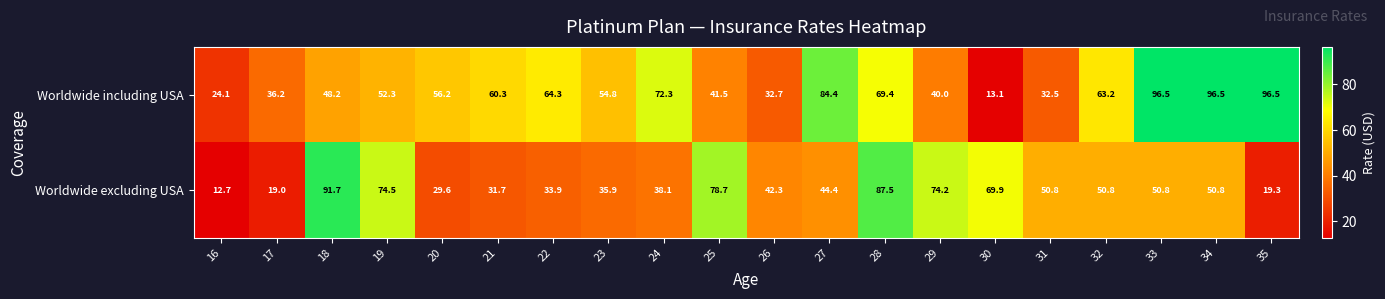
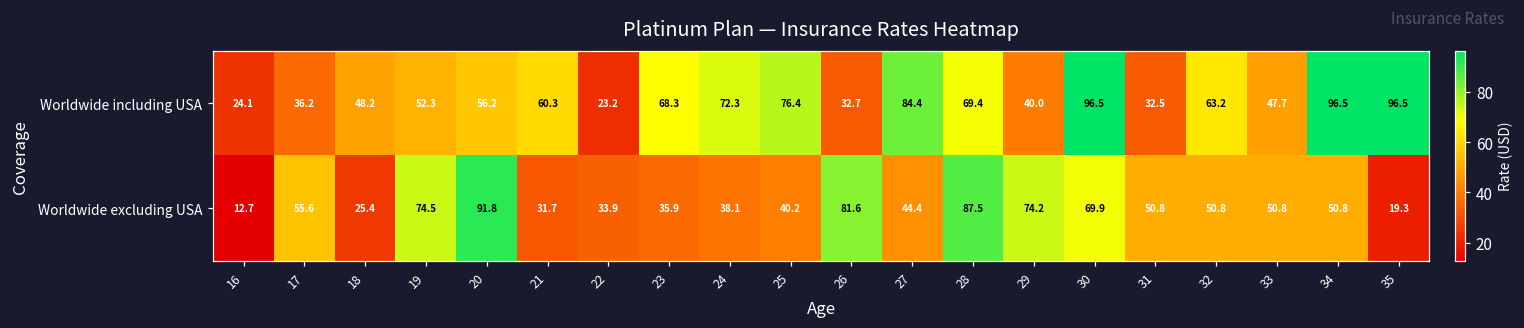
  {
    "Worldwide including USA": {
      "16": 24.1,
      "17": 36.2,
      "18": 48.2,
      "19": 52.3,
      "20": 56.2,
      "21": 60.3,
-     "22": 64.3,
-     "23": 54.8,
+     "22": 23.2,
+     "23": 68.3,
      "24": 72.3,
-     "25": 41.5,
+     "25": 76.4,
      "26": 32.7,
      "27": 84.4,
      "28": 69.4,
      "29": 40.0,
-     "30": 13.1,
+     "30": 96.5,
      "31": 32.5,
      "32": 63.2,
-     "33": 96.5,
+     "33": 47.7,
      "34": 96.5,
      "35": 96.5
    },
    "Worldwide excluding USA": {
      "16": 12.7,
-     "17": 19.0,
-     "18": 91.7,
+     "17": 55.6,
+     "18": 25.4,
      "19": 74.5,
-     "20": 29.6,
+     "20": 91.8,
      "21": 31.7,
      "22": 33.9,
      "23": 35.9,
      "24": 38.1,
-     "25": 78.7,
-     "26": 42.3,
+     "25": 40.2,
+     "26": 81.6,
      "27": 44.4,
      "28": 87.5,
      "29": 74.2,
      "30": 69.9,
      "31": 50.8,
      "32": 50.8,
      "33": 50.8,
      "34": 50.8,
      "35": 19.3
    }
  }
